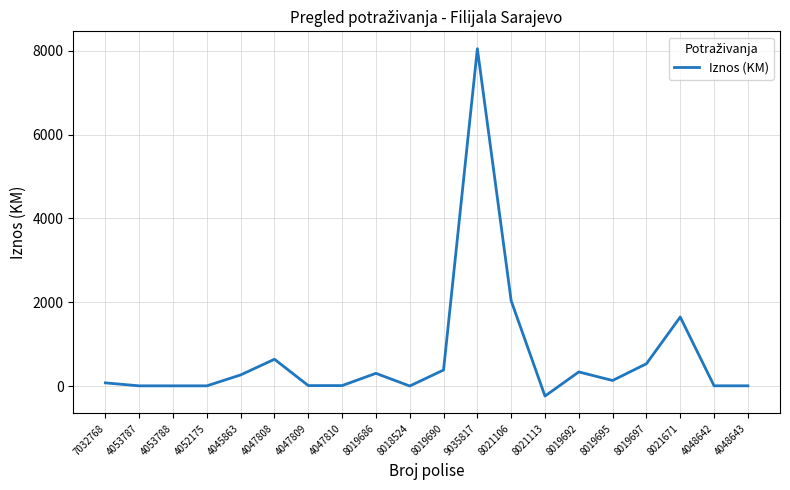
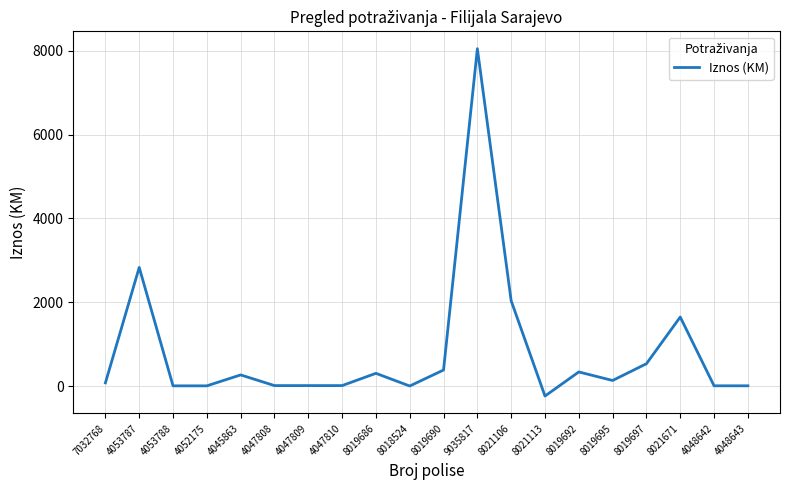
  {
    "7032768": 100,
-   "4053787": 0,
+   "4053787": 2800,
    "4053788": 0,
    "4052175": 0,
    "4045863": 300,
-   "4047808": 600,
+   "4047808": 0,
    "4047809": 0,
    "4047810": 0,
    "8019686": 300,
    "8018524": 0,
    "8019690": 400,
    "9035817": 8100,
    "8021106": 2000,
    "8021113": -200,
    "8019692": 300,
    "8019695": 100,
    "8019697": 500,
    "8021671": 1600,
    "4048642": 0,
    "4048643": 0
  }
